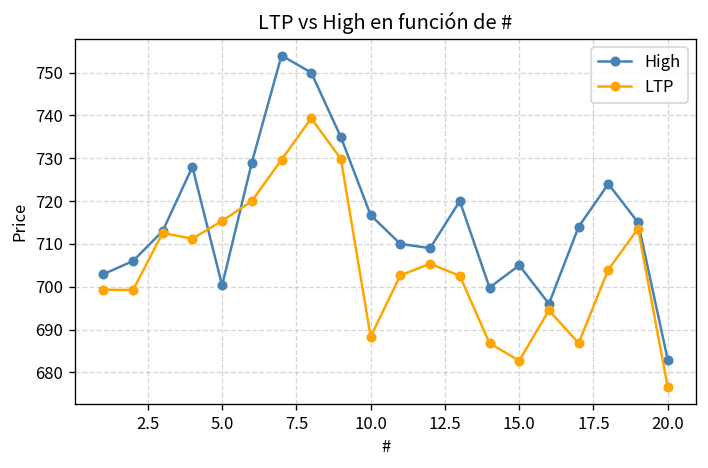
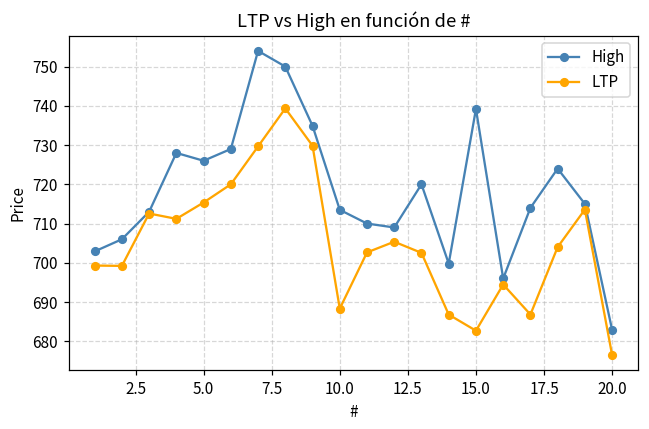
  {
    "High": {
-     "5.0": 700,
-     "10.0": 717,
-     "15.0": 705,
+     "5.0": 726,
+     "10.0": 714,
+     "15.0": 739,
      "20.0": 683
    },
    "LTP": {
      "5.0": 715,
      "10.0": 688,
      "15.0": 683,
      "20.0": 676
    }
  }
